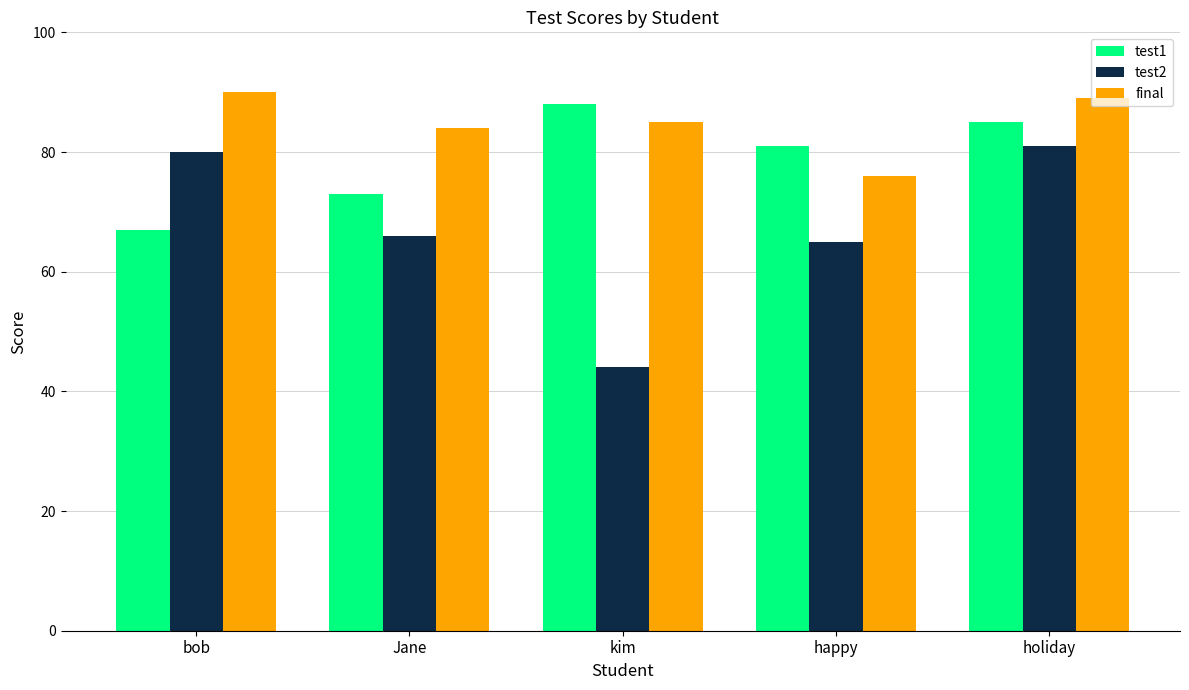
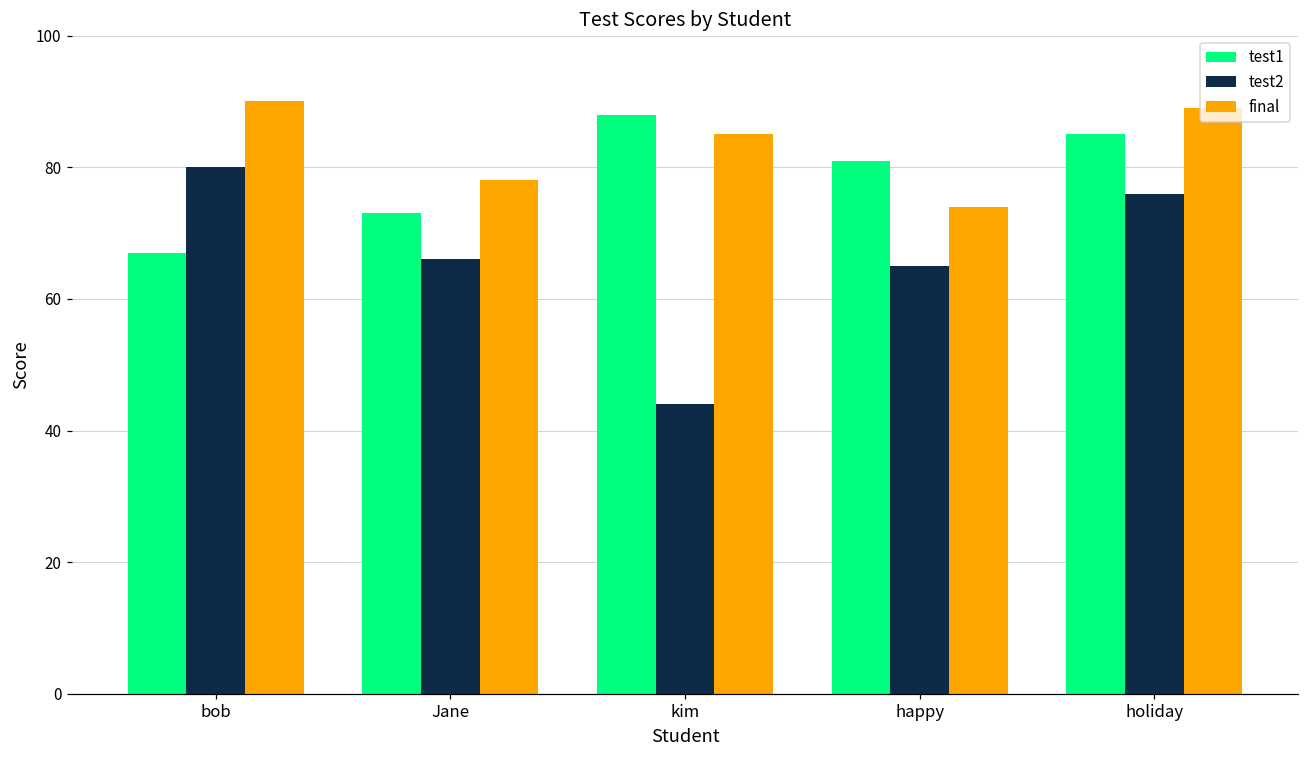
  {
    "test1": {
      "bob": 67,
      "Jane": 73,
      "kim": 88,
      "happy": 81,
      "holiday": 85
    },
    "test2": {
      "bob": 80,
      "Jane": 66,
      "kim": 44,
      "happy": 65,
-     "holiday": 81
+     "holiday": 76
    },
    "final": {
      "bob": 90,
-     "Jane": 84,
+     "Jane": 78,
      "kim": 85,
-     "happy": 76
+     "happy": 74
    }
  }
